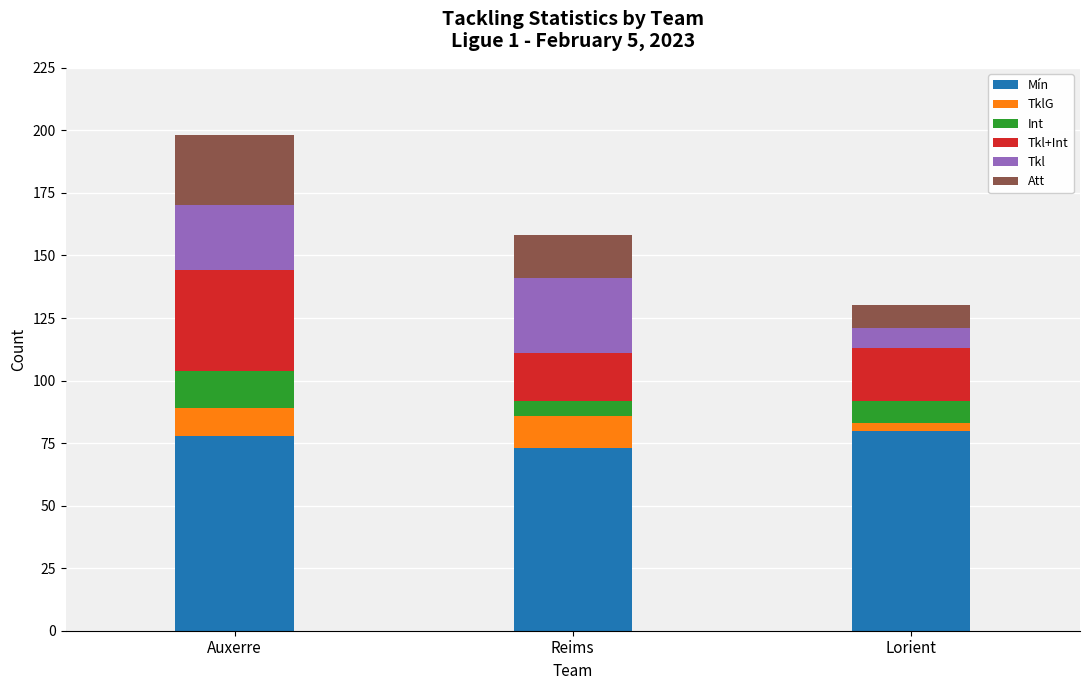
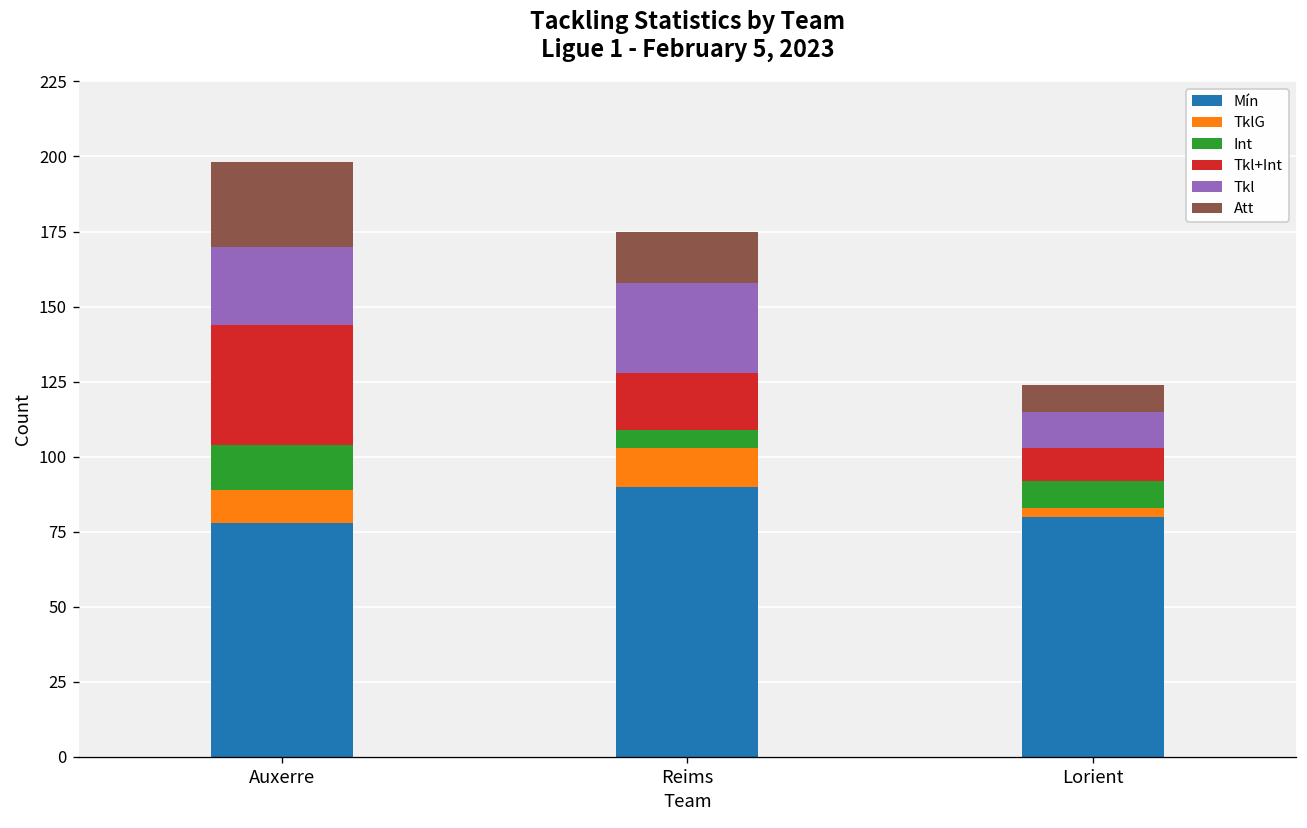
  {
    "Mín": {
      "Auxerre": 78,
-     "Reims": 73,
+     "Reims": 90,
      "Lorient": 80
    },
    "TklG": {
      "Auxerre": 11,
      "Reims": 13,
      "Lorient": 3
    },
    "Int": {
      "Auxerre": 15,
      "Reims": 6,
      "Lorient": 9
    },
    "Tkl+Int": {
      "Auxerre": 40,
      "Reims": 19,
-     "Lorient": 21
+     "Lorient": 11
    },
    "Tkl": {
      "Auxerre": 26,
      "Reims": 30,
-     "Lorient": 8
+     "Lorient": 12
    },
    "Att": {
      "Auxerre": 28,
      "Reims": 17,
      "Lorient": 9
    }
  }
